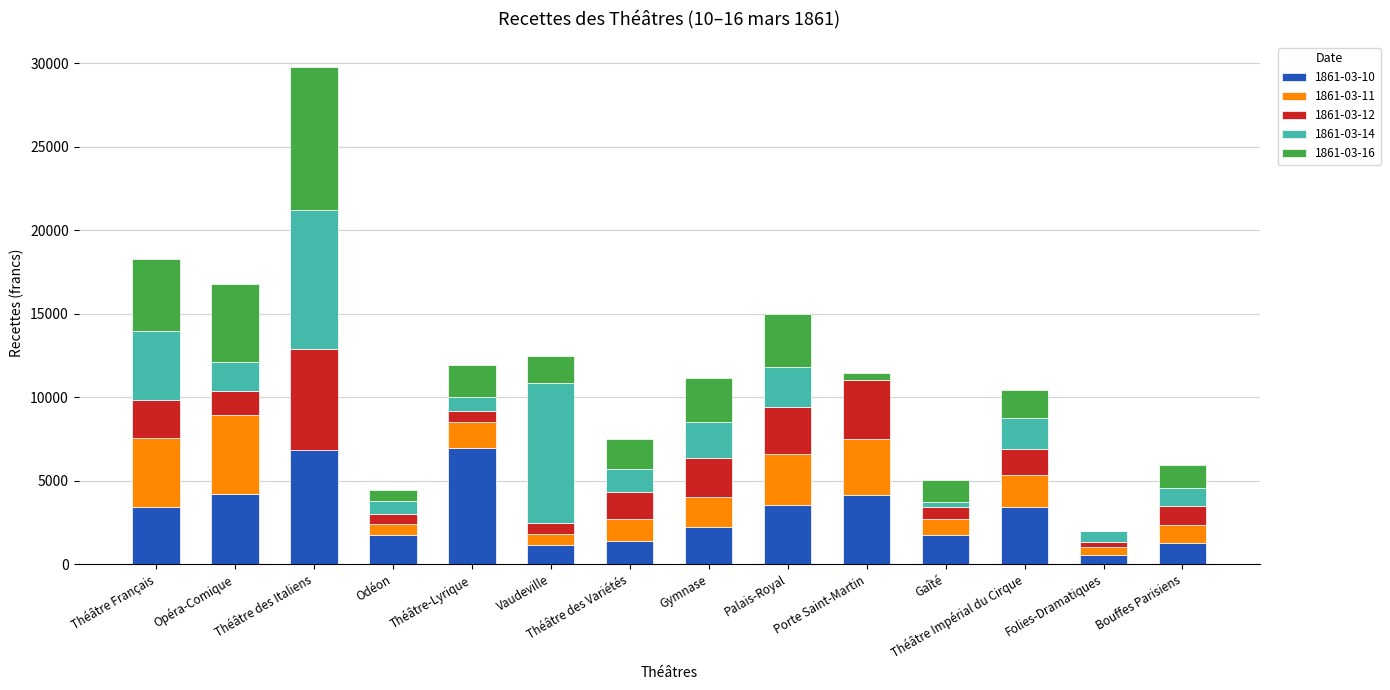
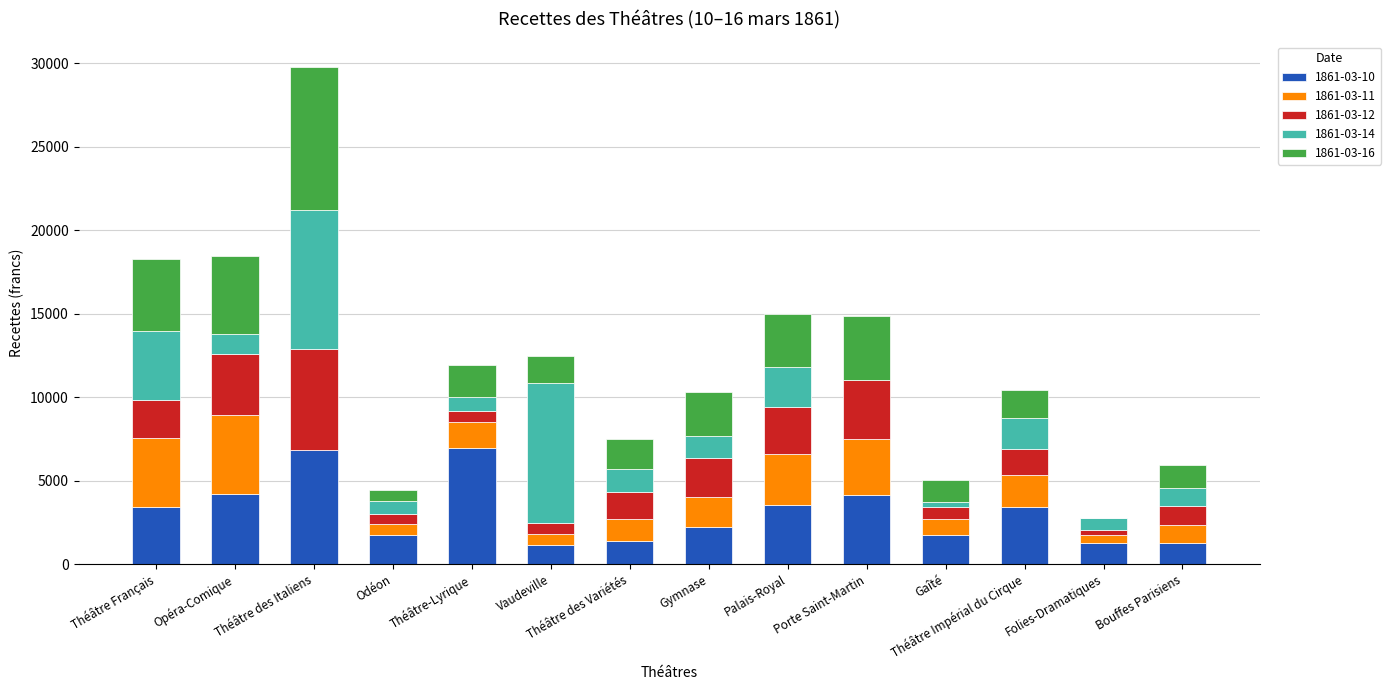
  {
    "1861-03-10": {
      "Théâtre Français": 3400,
      "Opéra-Comique": 4200,
      "Théâtre des Italiens": 6800,
      "Odéon": 1800,
      "Théâtre-Lyrique": 7000,
      "Vaudeville": 1100,
      "Théâtre des Variétés": 1400,
      "Gymnase": 2200,
      "Palais-Royal": 3500,
      "Porte Saint-Martin": 4100,
      "Gaîté": 1700,
      "Théâtre Impérial du Cirque": 3400,
-     "Folies-Dramatiques": 600,
+     "Folies-Dramatiques": 1300,
      "Bouffes Parisiens": 1300
    },
    "1861-03-11": {
      "Théâtre Français": 4200,
      "Opéra-Comique": 4700,
      "Théâtre des Italiens": 0,
      "Odéon": 700,
      "Théâtre-Lyrique": 1500,
      "Vaudeville": 700,
      "Théâtre des Variétés": 1300,
      "Gymnase": 1800,
      "Palais-Royal": 3100,
      "Porte Saint-Martin": 3400,
      "Gaîté": 1000,
      "Théâtre Impérial du Cirque": 1900,
      "Folies-Dramatiques": 400,
      "Bouffes Parisiens": 1100
    },
    "1861-03-12": {
      "Théâtre Français": 2300,
-     "Opéra-Comique": 1500,
+     "Opéra-Comique": 3700,
      "Théâtre des Italiens": 6000,
      "Odéon": 600,
      "Théâtre-Lyrique": 700,
      "Vaudeville": 700,
      "Théâtre des Variétés": 1600,
      "Gymnase": 2400,
      "Palais-Royal": 2800,
      "Porte Saint-Martin": 3500,
      "Gaîté": 700,
      "Théâtre Impérial du Cirque": 1600,
      "Folies-Dramatiques": 300,
      "Bouffes Parisiens": 1100
    },
    "1861-03-14": {
      "Théâtre Français": 4100,
-     "Opéra-Comique": 1700,
+     "Opéra-Comique": 1200,
      "Théâtre des Italiens": 8400,
      "Odéon": 800,
      "Théâtre-Lyrique": 800,
      "Vaudeville": 8300,
      "Théâtre des Variétés": 1400,
-     "Gymnase": 2100,
+     "Gymnase": 1300,
      "Palais-Royal": 2400,
      "Porte Saint-Martin": 0,
      "Gaîté": 300,
      "Théâtre Impérial du Cirque": 1800,
      "Folies-Dramatiques": 700,
      "Bouffes Parisiens": 1100
    },
    "1861-03-16": {
      "Théâtre Français": 4300,
      "Opéra-Comique": 4700,
      "Théâtre des Italiens": 8600,
      "Odéon": 600,
      "Théâtre-Lyrique": 1900,
      "Vaudeville": 1700,
      "Théâtre des Variétés": 1800,
      "Gymnase": 2600,
      "Palais-Royal": 3100,
-     "Porte Saint-Martin": 400,
+     "Porte Saint-Martin": 3900,
      "Gaîté": 1300,
      "Théâtre Impérial du Cirque": 1700,
      "Folies-Dramatiques": 0,
      "Bouffes Parisiens": 1400
    }
  }
